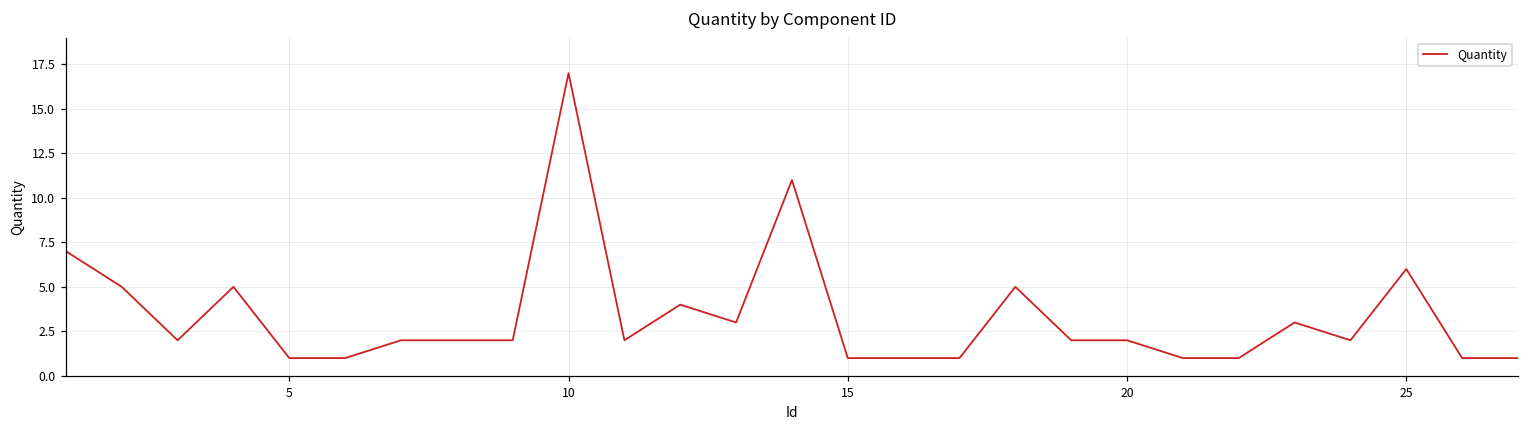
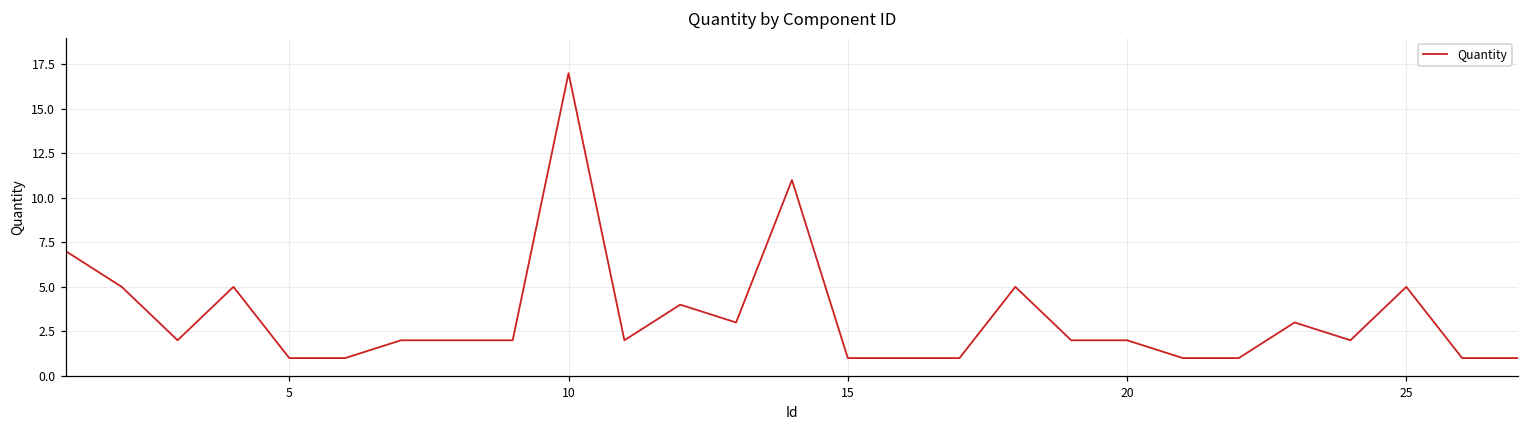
  {
    "5": 1,
    "10": 17,
    "15": 1,
    "20": 2,
-   "25": 6
+   "25": 5
  }
